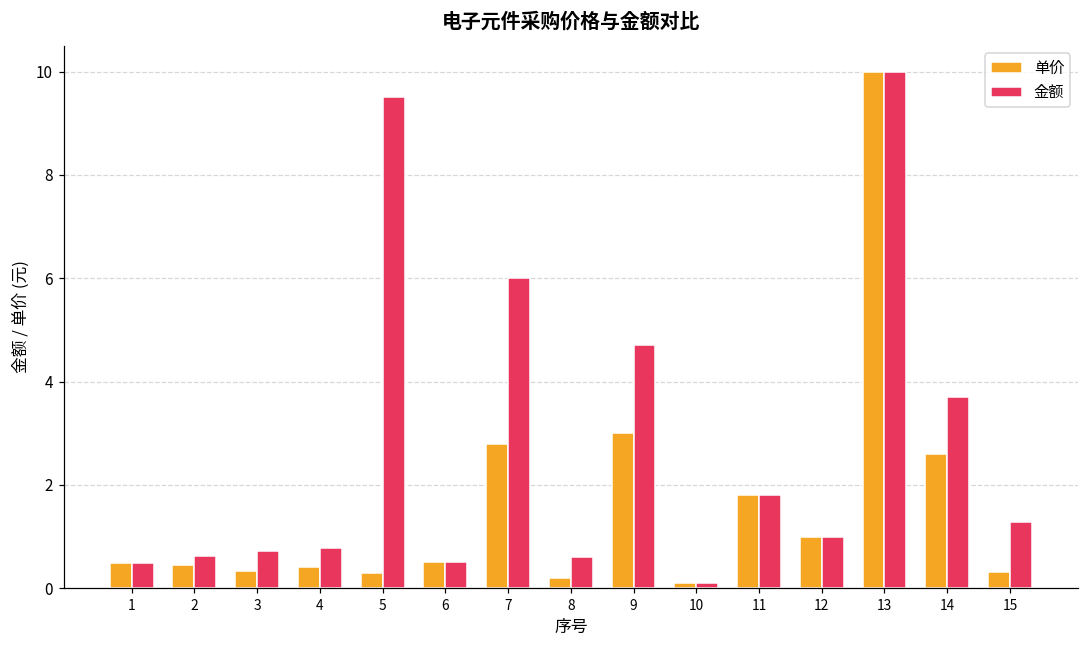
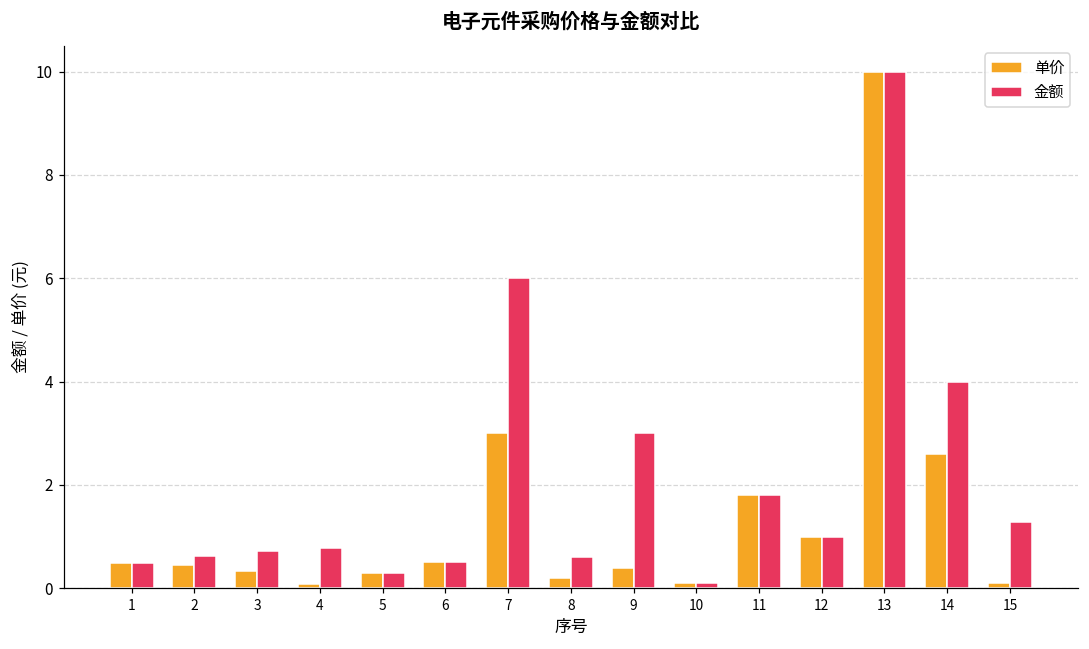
  {
    "单价": {
      "1": 0.5,
      "2": 0.4,
      "3": 0.3,
-     "4": 0.4,
+     "4": 0.1,
      "5": 0.3,
      "6": 0.5,
-     "7": 2.8,
+     "7": 3.0,
      "8": 0.2,
-     "9": 3.0,
+     "9": 0.4,
      "10": 0.1,
      "11": 1.8,
      "12": 1.0,
      "13": 10.0,
      "14": 2.6,
-     "15": 0.3
+     "15": 0.1
    },
    "金额": {
      "1": 0.5,
      "2": 0.6,
      "3": 0.7,
      "4": 0.8,
-     "5": 9.5,
+     "5": 0.3,
      "6": 0.5,
      "7": 6.0,
      "8": 0.6,
-     "9": 4.7,
+     "9": 3.0,
      "10": 0.1,
      "11": 1.8,
      "12": 1.0,
      "13": 10.0,
-     "14": 3.7,
+     "14": 4.0,
      "15": 1.3
    }
  }
